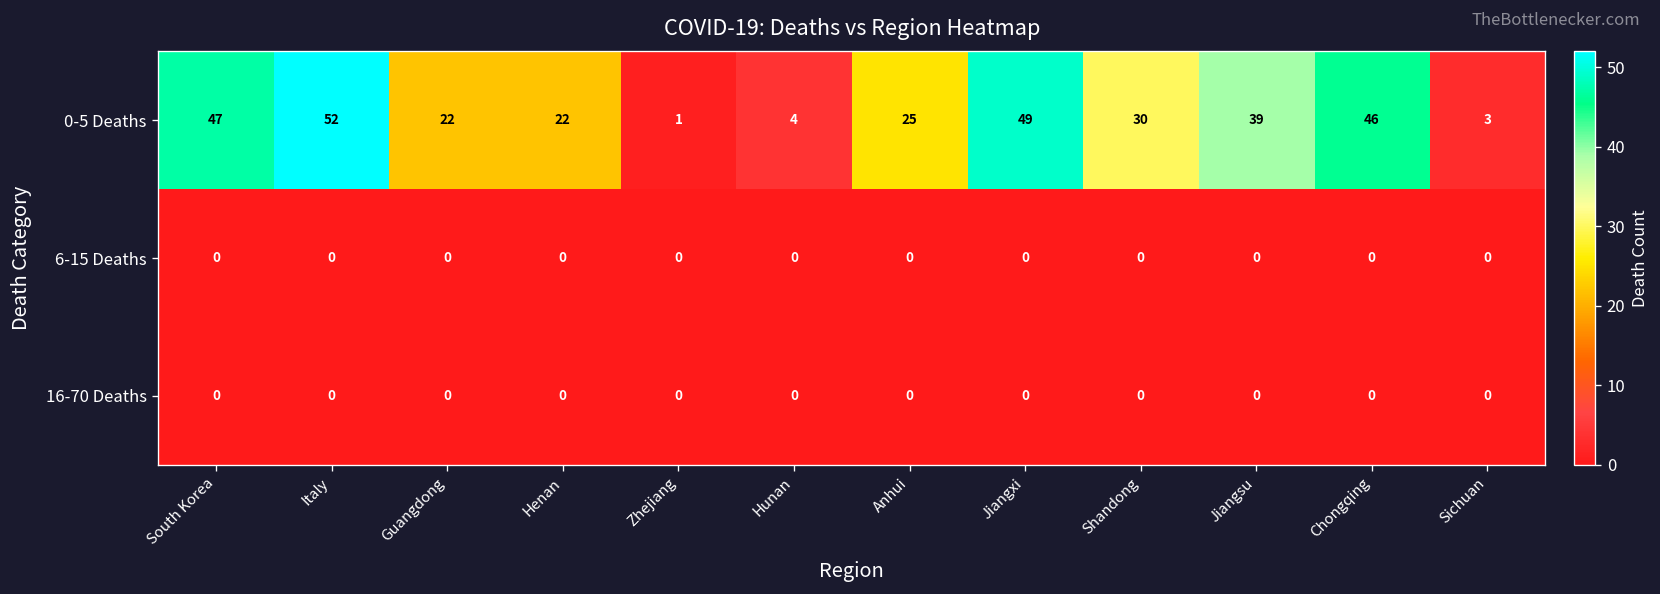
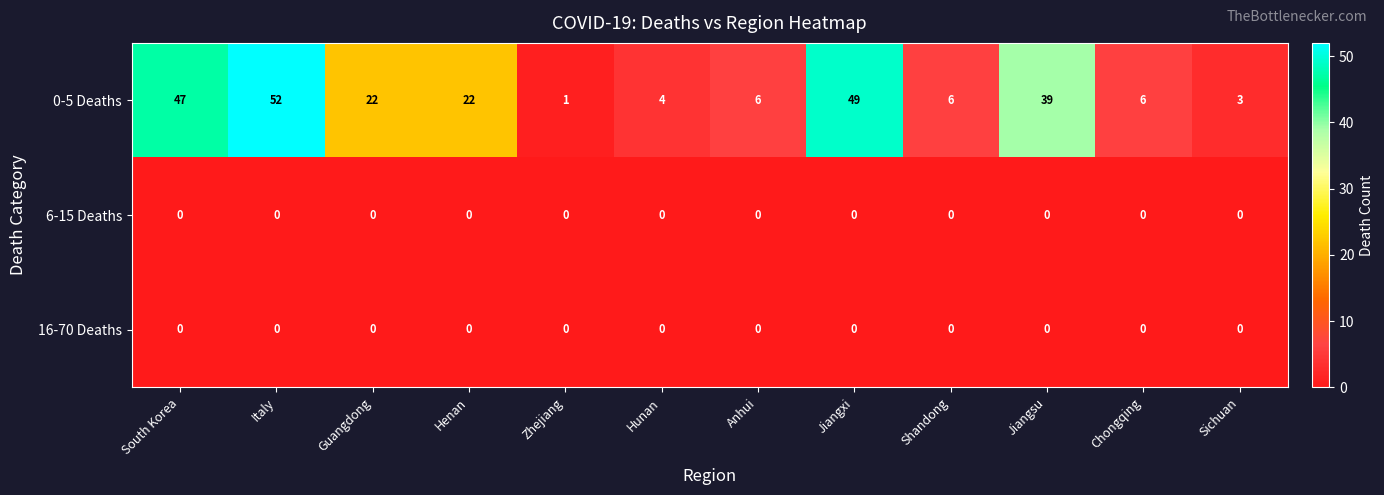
  {
    "0-5 Deaths": {
      "South Korea": 47,
      "Italy": 52,
      "Guangdong": 22,
      "Henan": 22,
      "Zhejiang": 1,
      "Hunan": 4,
-     "Anhui": 25,
+     "Anhui": 6,
      "Jiangxi": 49,
-     "Shandong": 30,
+     "Shandong": 6,
      "Jiangsu": 39,
-     "Chongqing": 46,
+     "Chongqing": 6,
      "Sichuan": 3
    },
    "6-15 Deaths": {
      "South Korea": 0,
      "Italy": 0,
      "Guangdong": 0,
      "Henan": 0,
      "Zhejiang": 0,
      "Hunan": 0,
      "Anhui": 0,
      "Jiangxi": 0,
      "Shandong": 0,
      "Jiangsu": 0,
      "Chongqing": 0,
      "Sichuan": 0
    },
    "16-70 Deaths": {
      "South Korea": 0,
      "Italy": 0,
      "Guangdong": 0,
      "Henan": 0,
      "Zhejiang": 0,
      "Hunan": 0,
      "Anhui": 0,
      "Jiangxi": 0,
      "Shandong": 0,
      "Jiangsu": 0,
      "Chongqing": 0,
      "Sichuan": 0
    }
  }
